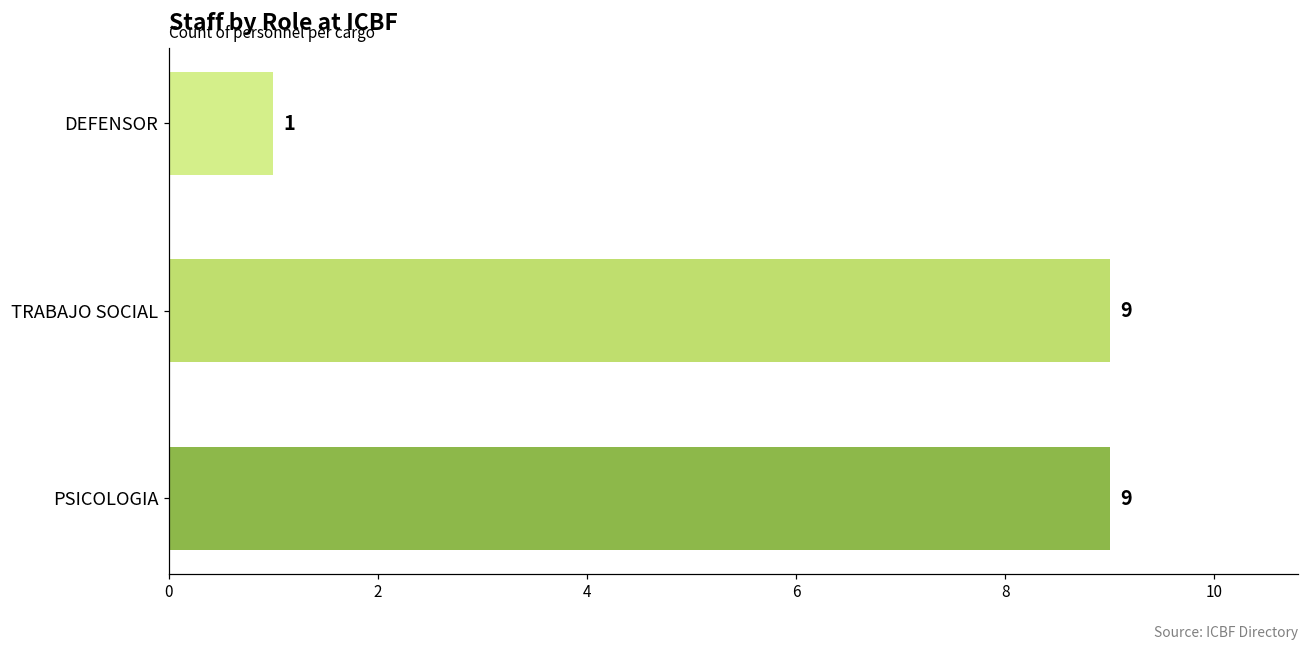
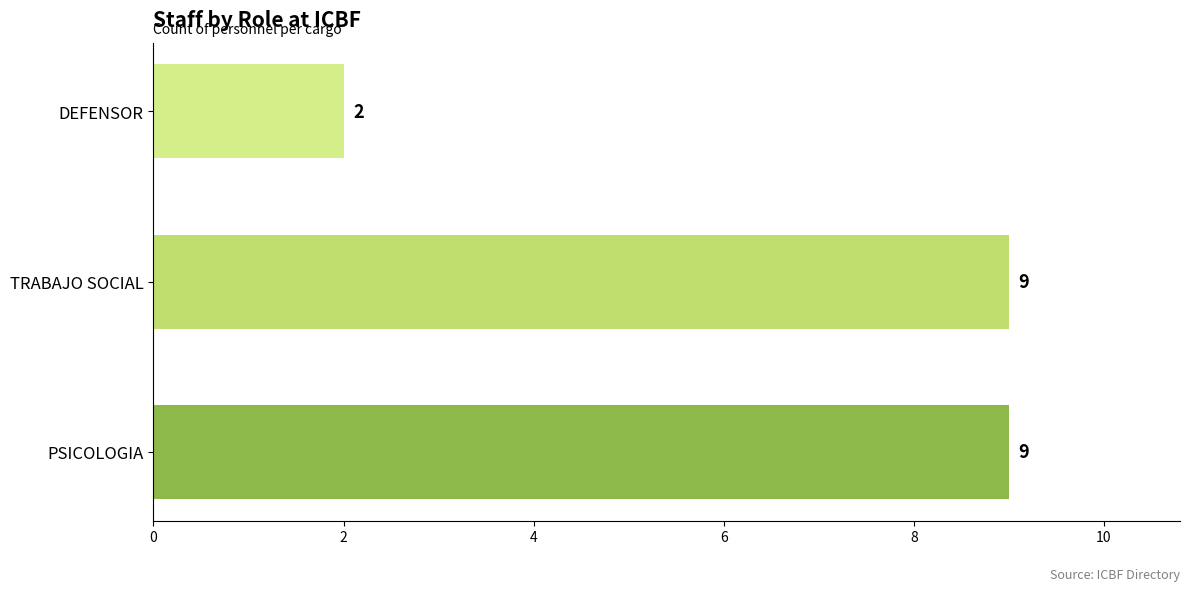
  {
-   "DEFENSOR": 1,
+   "DEFENSOR": 2,
    "TRABAJO SOCIAL": 9,
    "PSICOLOGIA": 9
  }
